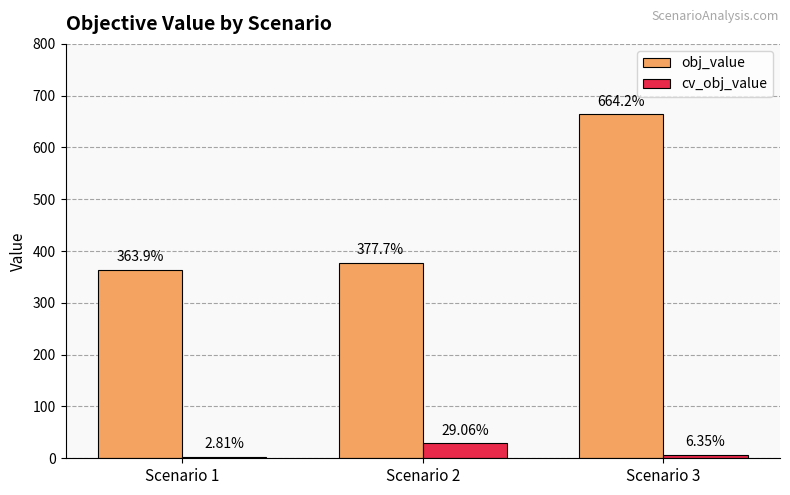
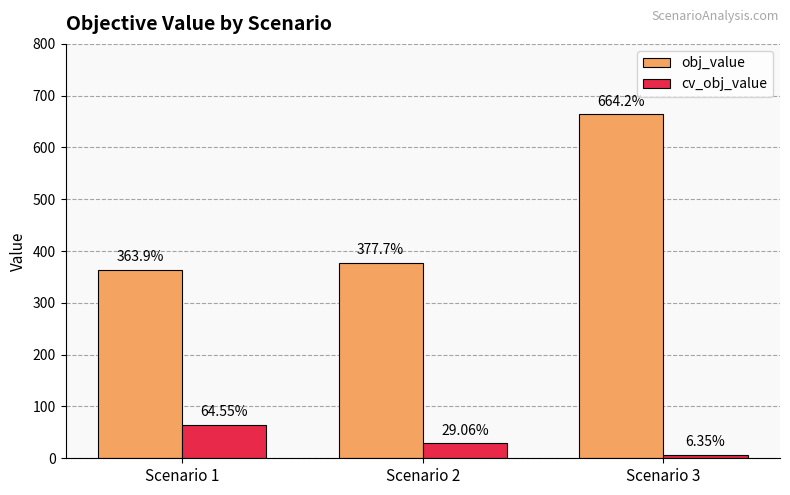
  {
    "obj_value": {
      "Scenario 1": "363.9%",
      "Scenario 2": "377.7%"
    },
    "cv_obj_value": {
-     "Scenario 1": "2.81%",
+     "Scenario 1": "64.55%",
      "Scenario 2": "29.06%",
      "Scenario 3": "6.35%"
    }
  }
